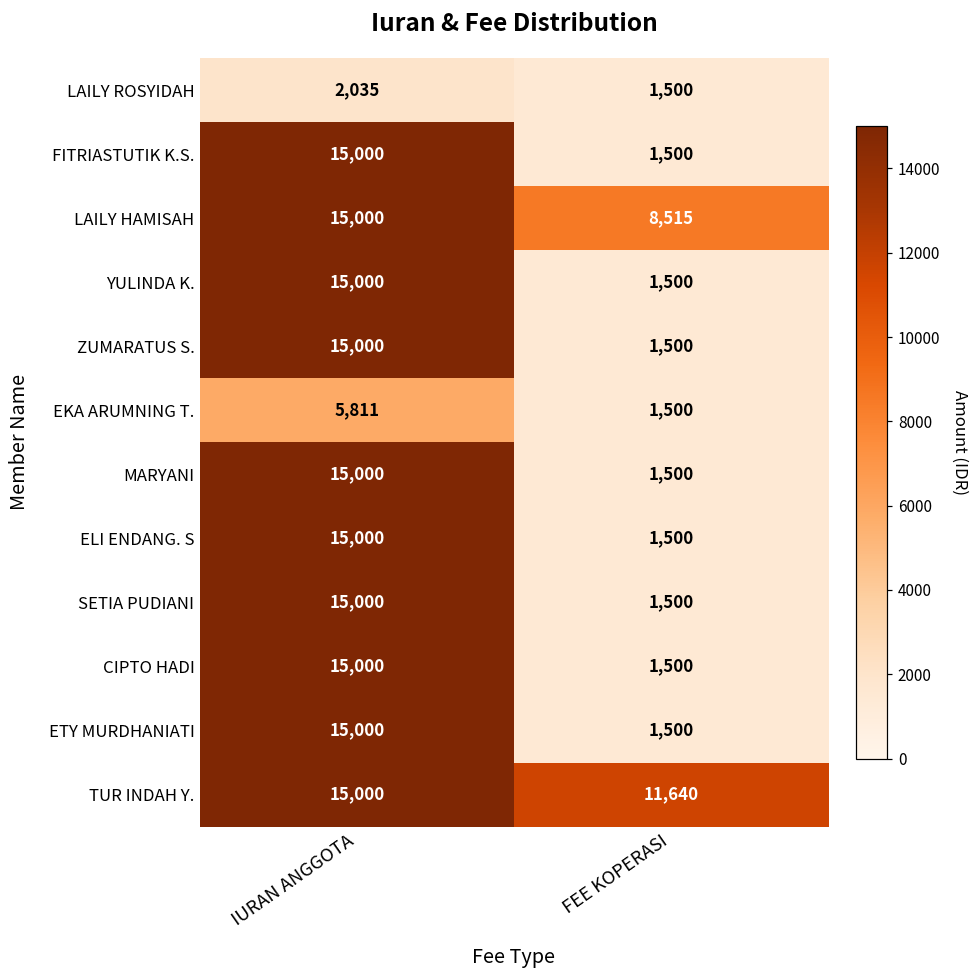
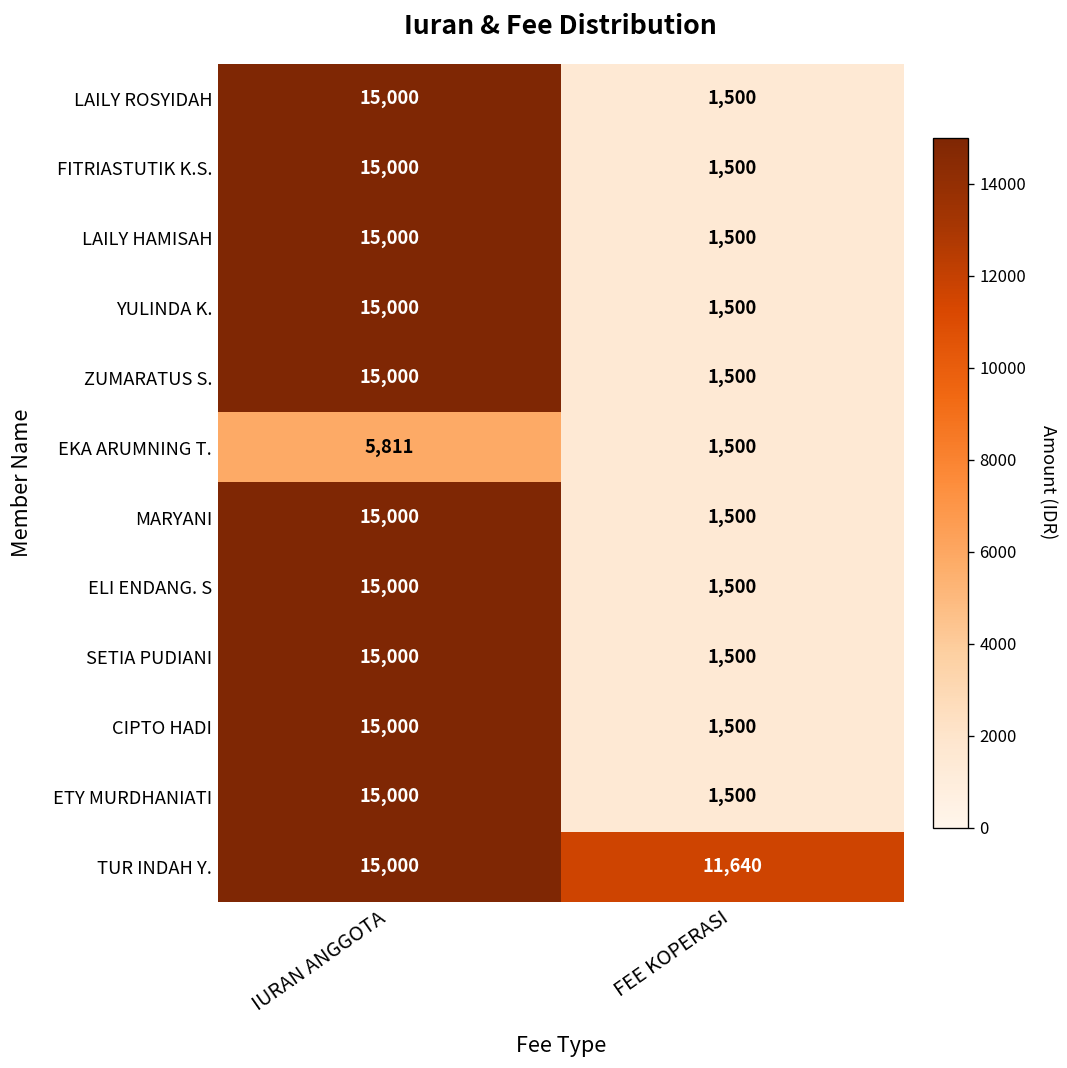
  {
    "LAILY ROSYIDAH": {
-     "IURAN ANGGOTA": "2,035",
+     "IURAN ANGGOTA": "15,000",
      "FEE KOPERASI": "1,500"
    },
    "FITRIASTUTIK K.S.": {
      "IURAN ANGGOTA": "15,000",
      "FEE KOPERASI": "1,500"
    },
    "LAILY HAMISAH": {
      "IURAN ANGGOTA": "15,000",
-     "FEE KOPERASI": "8,515"
+     "FEE KOPERASI": "1,500"
    },
    "YULINDA K.": {
      "IURAN ANGGOTA": "15,000",
      "FEE KOPERASI": "1,500"
    },
    "ZUMARATUS S.": {
      "IURAN ANGGOTA": "15,000",
      "FEE KOPERASI": "1,500"
    },
    "EKA ARUMNING T.": {
      "IURAN ANGGOTA": "5,811",
      "FEE KOPERASI": "1,500"
    },
    "MARYANI": {
      "IURAN ANGGOTA": "15,000",
      "FEE KOPERASI": "1,500"
    },
    "ELI ENDANG. S": {
      "IURAN ANGGOTA": "15,000",
      "FEE KOPERASI": "1,500"
    },
    "SETIA PUDIANI": {
      "IURAN ANGGOTA": "15,000",
      "FEE KOPERASI": "1,500"
    },
    "CIPTO HADI": {
      "IURAN ANGGOTA": "15,000",
      "FEE KOPERASI": "1,500"
    },
    "ETY MURDHANIATI": {
      "IURAN ANGGOTA": "15,000",
      "FEE KOPERASI": "1,500"
    },
    "TUR INDAH Y.": {
      "IURAN ANGGOTA": "15,000",
      "FEE KOPERASI": "11,640"
    }
  }
